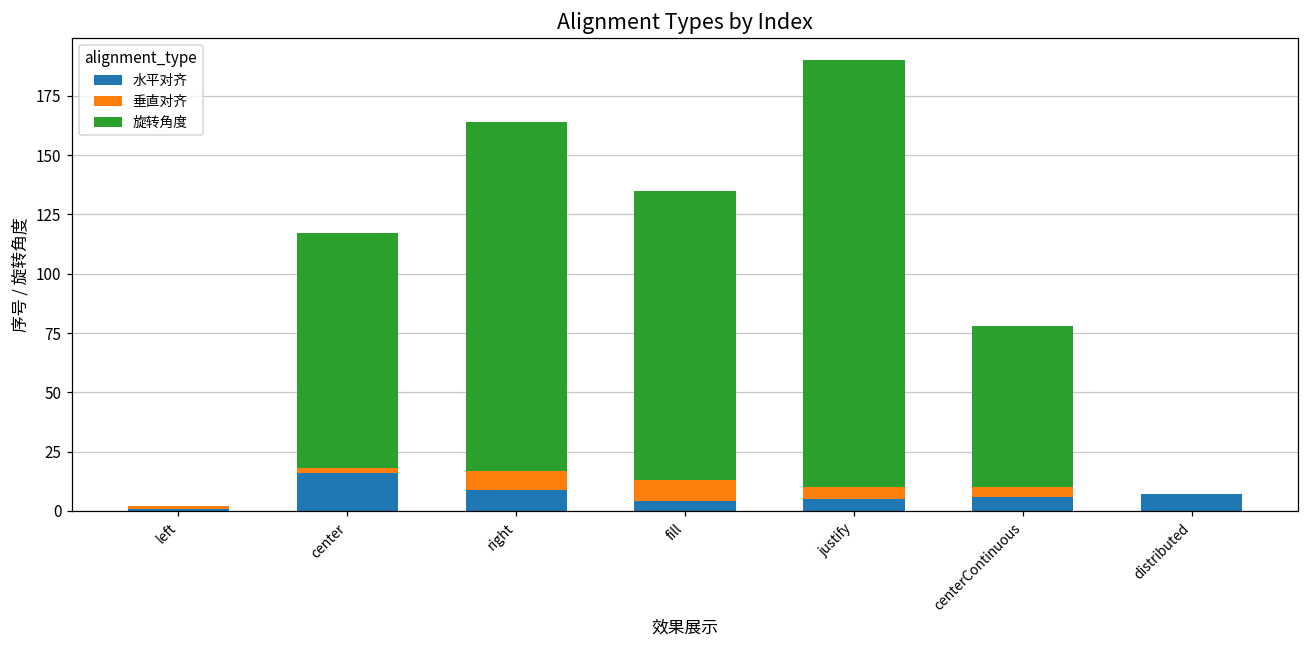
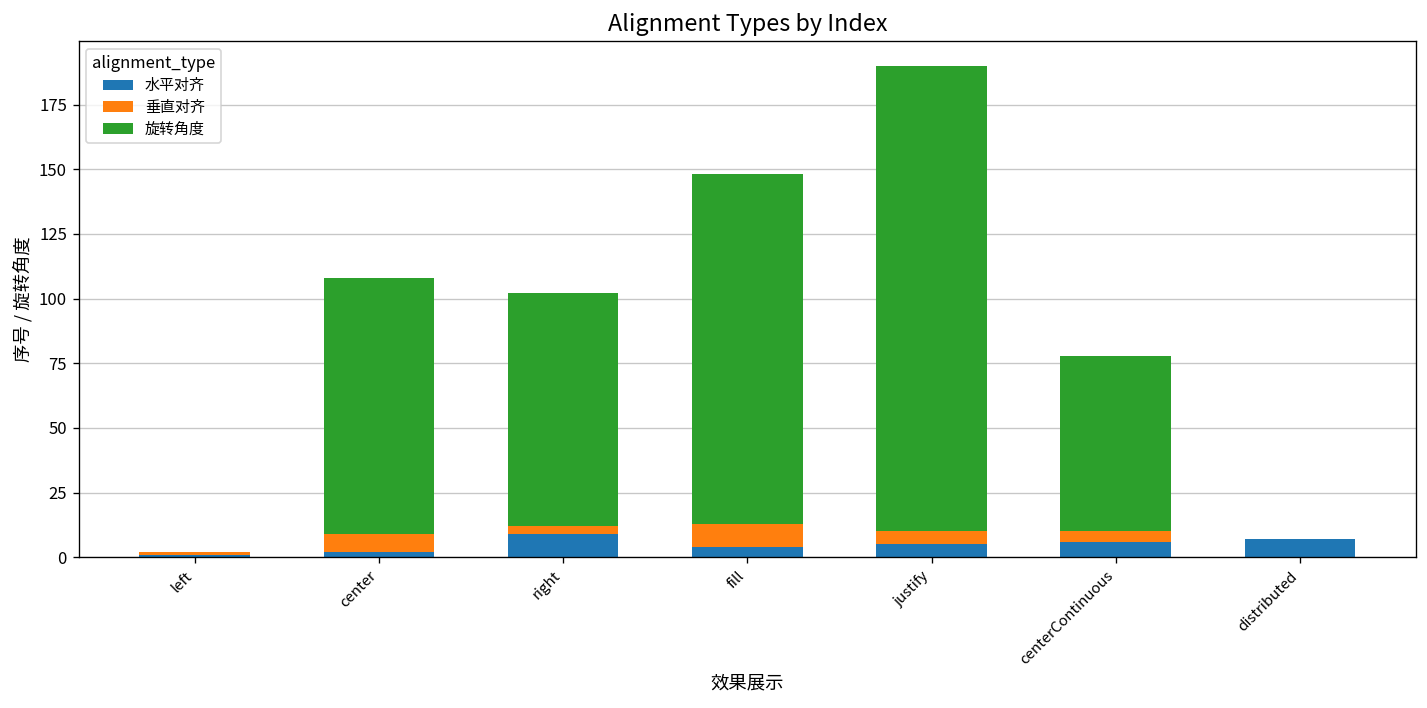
  {
    "水平对齐": {
-     "center": 16,
+     "center": 2,
      "right": 9,
      "fill": 4,
      "justify": 5,
      "centerContinuous": 6,
      "distributed": 7
    },
    "垂直对齐": {
-     "center": 2,
-     "right": 8,
+     "center": 7,
+     "right": 3,
      "fill": 9,
      "justify": 5,
      "centerContinuous": 4,
      "distributed": 0
    },
    "旋转角度": {
      "left": 0,
      "center": 99,
-     "right": 147,
-     "fill": 122,
+     "right": 90,
+     "fill": 135,
      "justify": 180,
      "centerContinuous": 68,
      "distributed": 0
    }
  }
